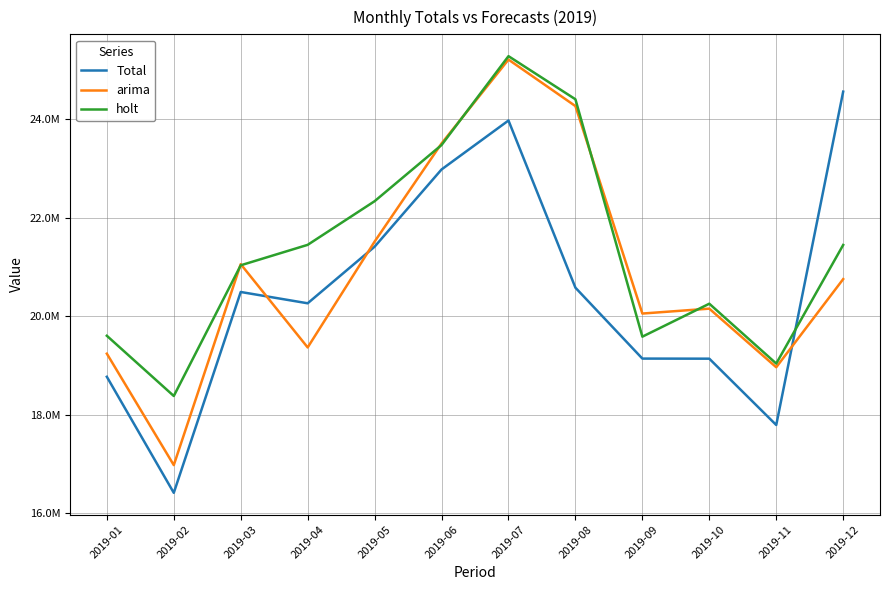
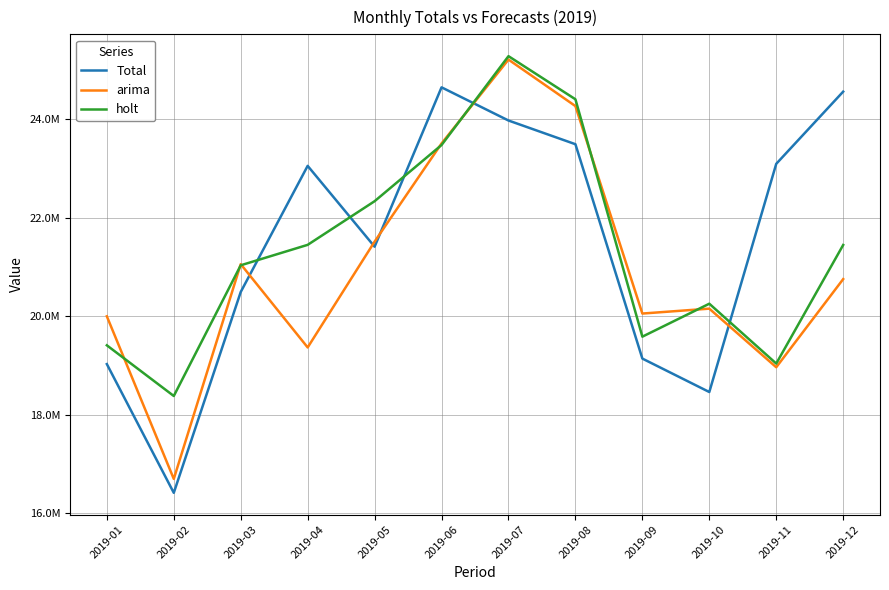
  {
    "Total": {
-     "2019-01": 18800000,
+     "2019-01": 19000000,
      "2019-02": 16400000,
      "2019-03": 20500000,
-     "2019-04": 20300000,
+     "2019-04": 23100000,
      "2019-05": 21400000,
-     "2019-06": 23000000,
+     "2019-06": 24600000,
      "2019-07": 24000000,
-     "2019-08": 20600000,
+     "2019-08": 23500000,
      "2019-09": 19100000,
-     "2019-10": 19100000,
-     "2019-11": 17800000,
+     "2019-10": 18500000,
+     "2019-11": 23100000,
      "2019-12": 24600000
    },
    "arima": {
-     "2019-01": 19200000,
-     "2019-02": 17000000,
+     "2019-01": 20000000,
+     "2019-02": 16700000,
      "2019-04": 19400000,
      "2019-05": 21500000,
      "2019-07": 25200000,
      "2019-08": 24300000,
      "2019-09": 20100000,
      "2019-10": 20200000,
      "2019-11": 19000000,
      "2019-12": 20800000
    },
    "holt": {
-     "2019-01": 19600000,
+     "2019-01": 19400000,
      "2019-02": 18400000,
      "2019-04": 21500000,
      "2019-05": 22300000,
      "2019-07": 25300000,
      "2019-08": 24400000,
      "2019-09": 19600000,
      "2019-10": 20300000,
      "2019-11": 19000000,
      "2019-12": 21400000
    }
  }
